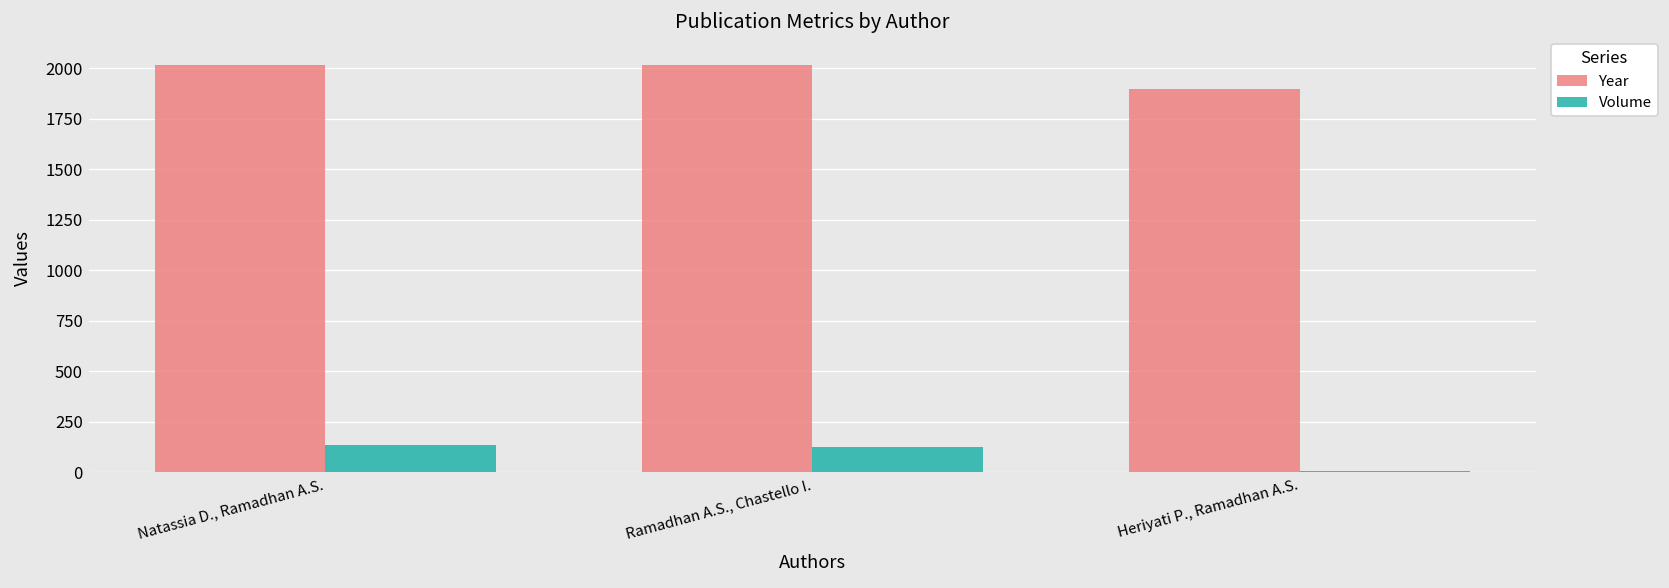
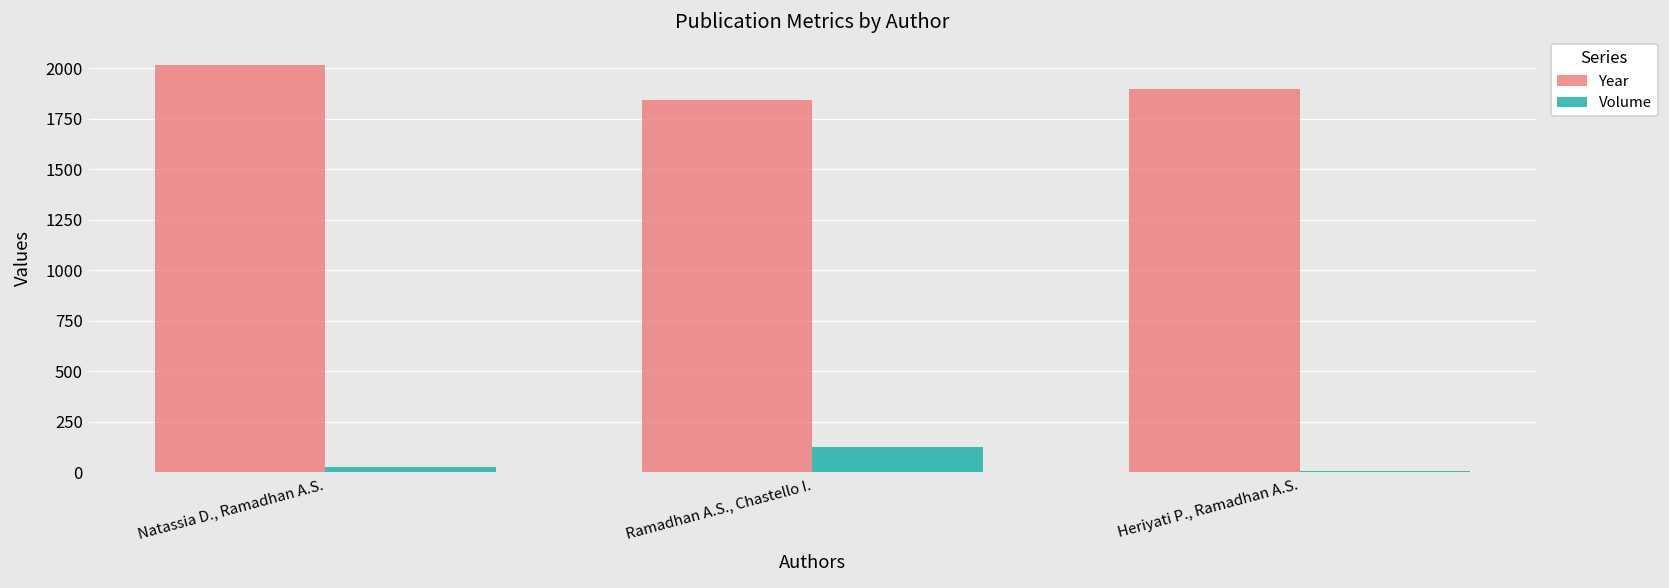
  {
    "Year": {
      "Natassia D., Ramadhan A.S.": 2020,
-     "Ramadhan A.S., Chastello I.": 2020,
+     "Ramadhan A.S., Chastello I.": 1840,
      "Heriyati P., Ramadhan A.S.": 1900
    },
    "Volume": {
-     "Natassia D., Ramadhan A.S.": 130,
+     "Natassia D., Ramadhan A.S.": 20,
      "Ramadhan A.S., Chastello I.": 120
    }
  }
